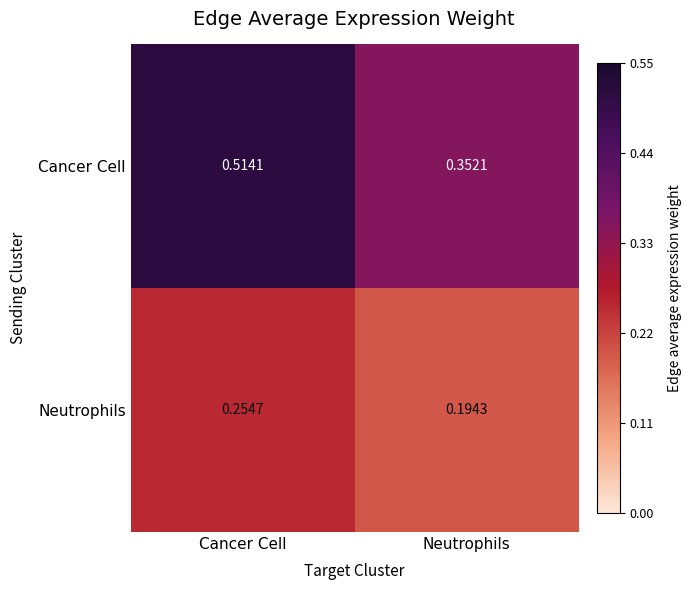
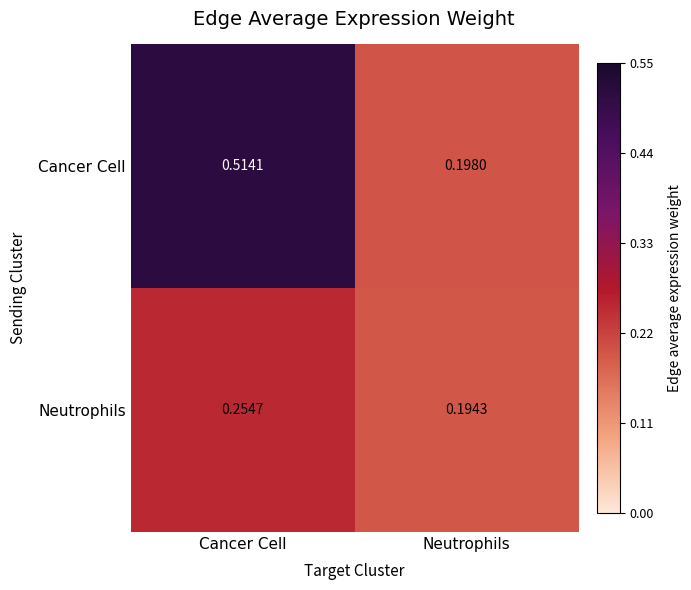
  {
    "Cancer Cell": {
      "Cancer Cell": 0.5141,
-     "Neutrophils": 0.3521
+     "Neutrophils": 0.1980
    },
    "Neutrophils": {
      "Cancer Cell": 0.2547,
      "Neutrophils": 0.1943
    }
  }
